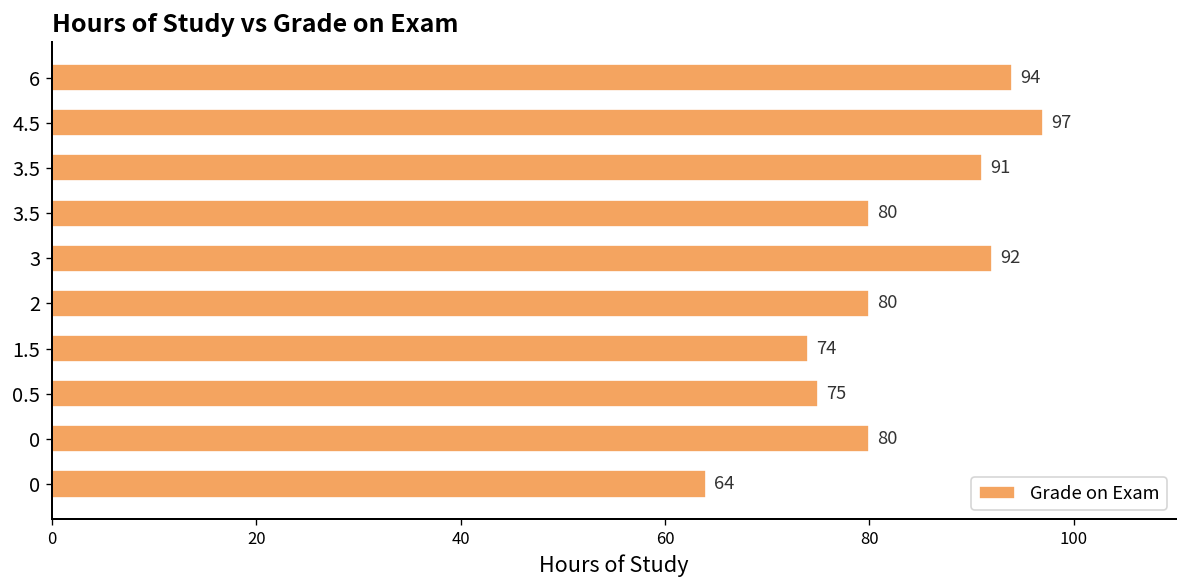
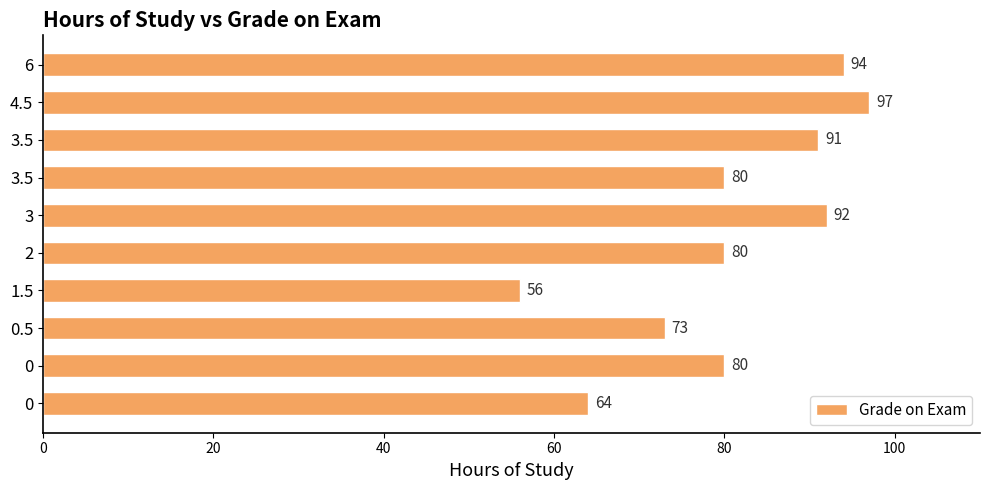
  {
    "6": 94,
    "4.5": 97,
    "3": 92,
    "2": 80,
-   "1.5": 74,
-   "0.5": 75
+   "1.5": 56,
+   "0.5": 73
  }
